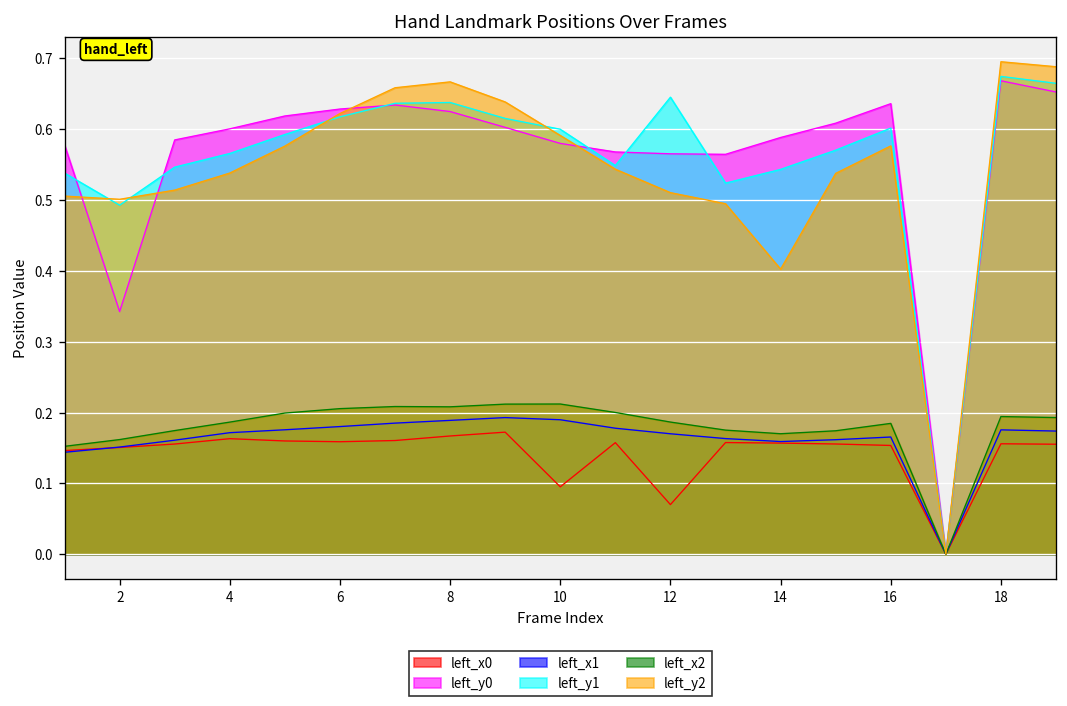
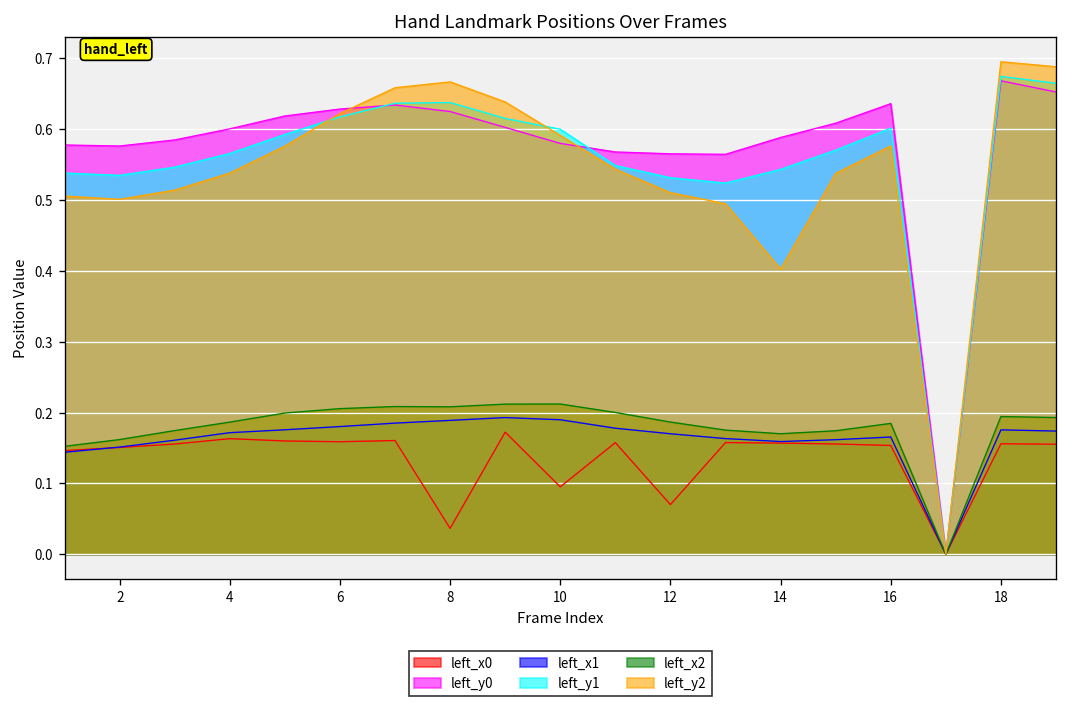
  {
    "left_x0": {
      "4": 0.16,
      "6": 0.16,
-     "8": 0.17,
+     "8": 0.04,
      "10": 0.10,
      "12": 0.07,
      "16": 0.15,
      "18": 0.16
    },
    "left_y0": {
-     "2": 0.34,
+     "2": 0.58,
      "4": 0.60,
      "6": 0.63,
      "8": 0.62,
      "10": 0.58,
      "12": 0.57,
      "14": 0.59,
      "16": 0.64,
      "18": 0.67
    },
    "left_x1": {
      "4": 0.17,
      "6": 0.18,
      "8": 0.19,
      "10": 0.19,
      "12": 0.17,
      "16": 0.17,
      "18": 0.18
    },
    "left_y1": {
-     "2": 0.49,
+     "2": 0.53,
      "4": 0.57,
      "6": 0.62,
      "8": 0.64,
      "10": 0.60,
-     "12": 0.65,
+     "12": 0.53,
      "14": 0.54,
      "16": 0.60,
      "18": 0.67
    },
    "left_x2": {
      "2": 0.16,
      "4": 0.19,
      "6": 0.21,
      "8": 0.21,
      "10": 0.21,
      "12": 0.19,
      "14": 0.17,
      "16": 0.18,
      "18": 0.19
    },
    "left_y2": {
      "2": 0.50,
      "4": 0.54,
      "6": 0.62,
      "8": 0.67,
      "10": 0.59,
      "12": 0.51,
      "14": 0.40,
      "16": 0.58,
      "18": 0.70
    }
  }
